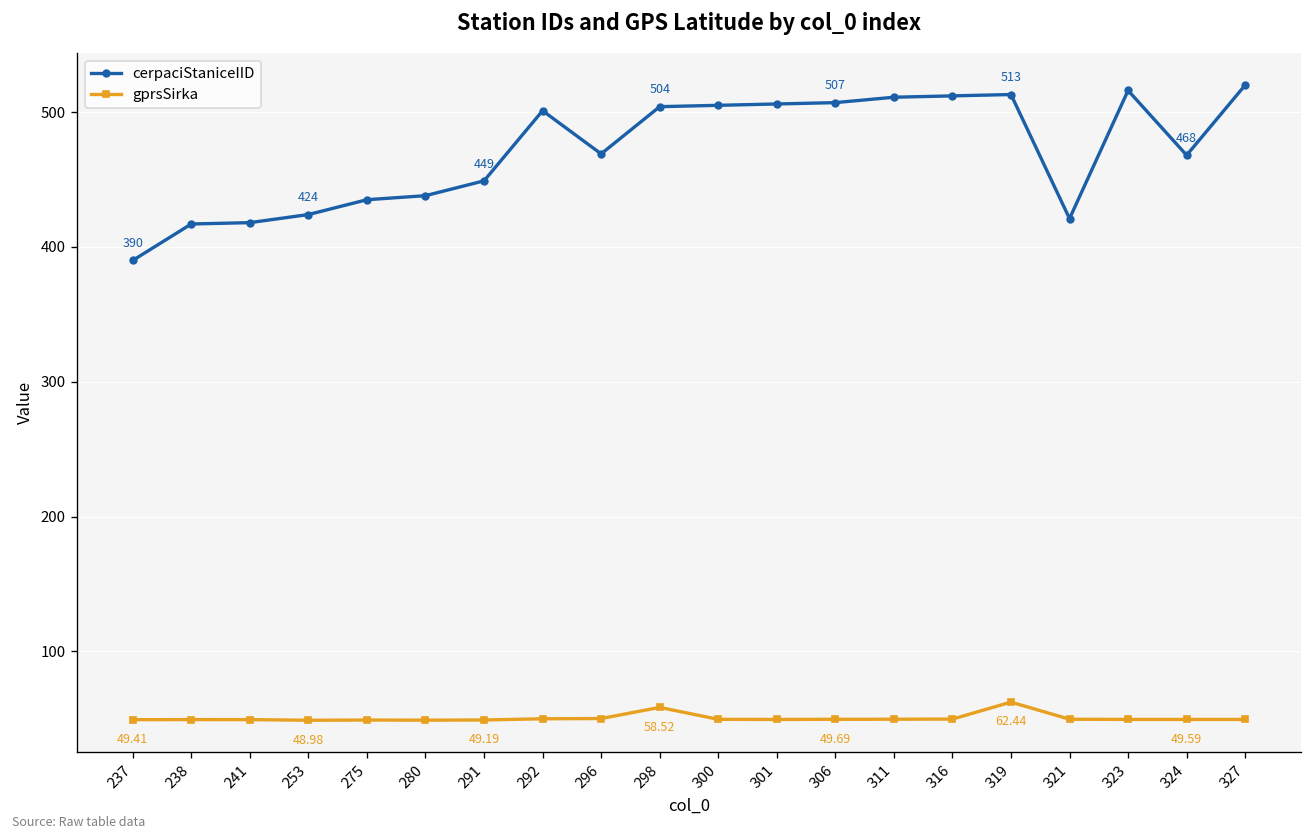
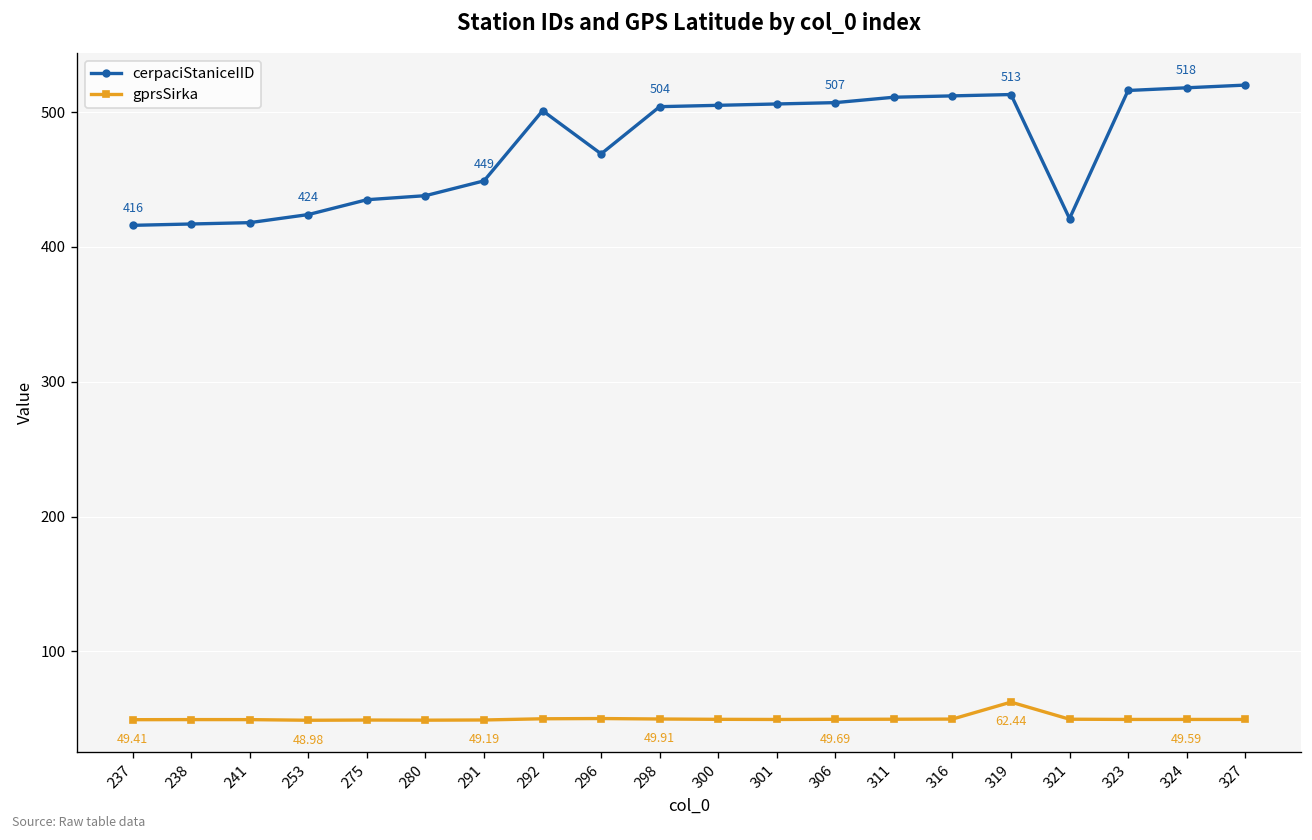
  {
    "cerpaciStaniceIID": {
-     "237": 390,
+     "237": 416,
      "253": 424,
      "291": 449,
      "298": 504,
      "306": 507,
      "319": 513,
-     "324": 468
+     "324": 518
    },
    "gprsSirka": {
      "237": 49.41,
      "253": 48.98,
      "291": 49.19,
-     "298": 58.52,
+     "298": 49.91,
      "306": 49.69,
      "319": 62.44,
      "324": 49.59
    }
  }
